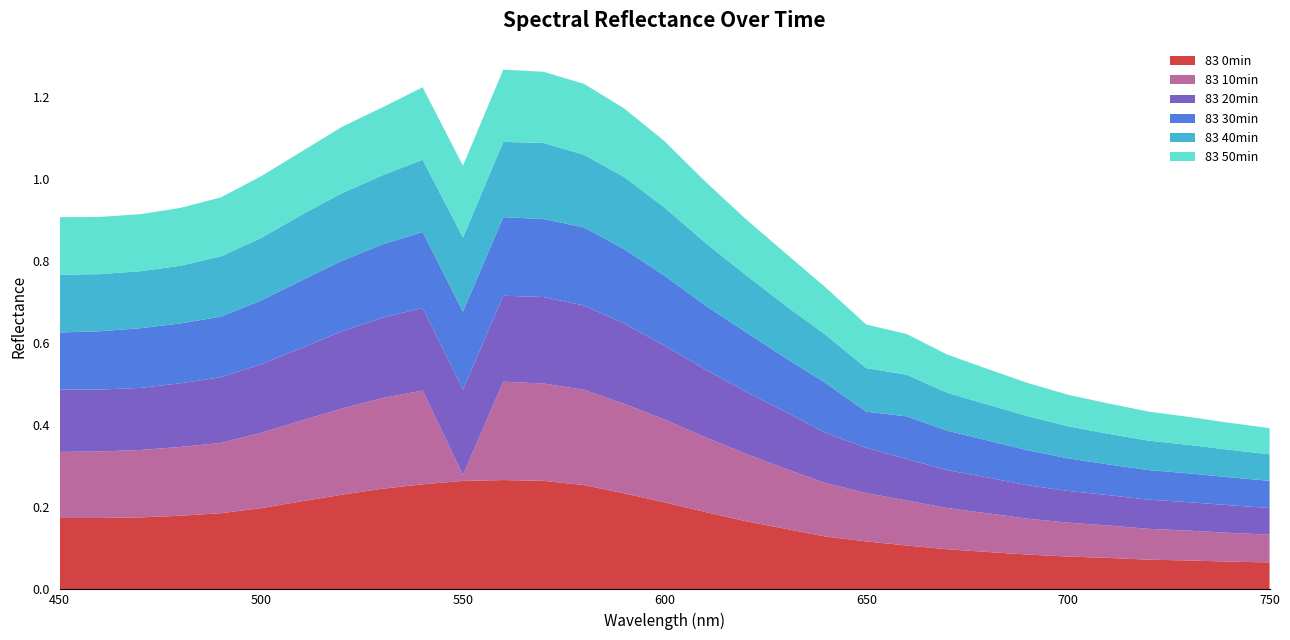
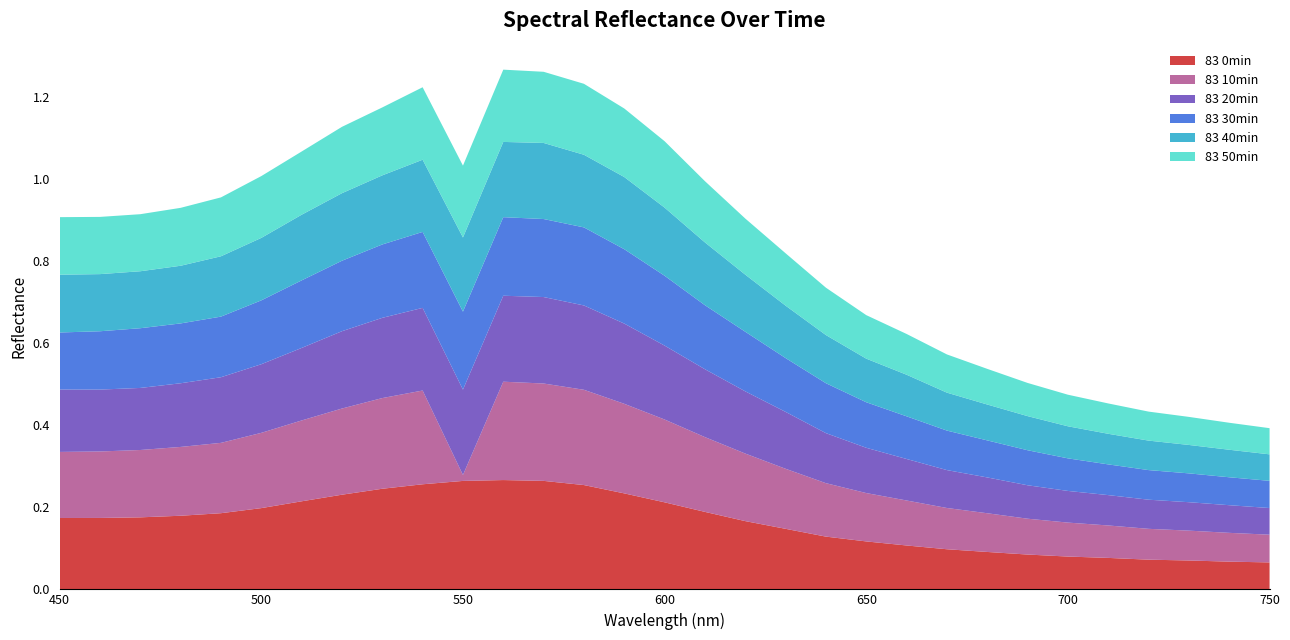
  {
    "83 0min": {
      "450": 0.17,
      "500": 0.20,
      "550": 0.26,
      "600": 0.21,
      "650": 0.12,
      "700": 0.08,
      "750": 0.07
    },
    "83 10min": {
      "450": 0.16,
      "500": 0.18,
      "550": 0.01,
      "600": 0.20,
      "650": 0.12,
      "700": 0.08,
      "750": 0.07
    },
    "83 20min": {
      "450": 0.15,
      "500": 0.17,
      "550": 0.21,
      "600": 0.18,
      "650": 0.11,
      "700": 0.08,
      "750": 0.07
    },
    "83 30min": {
      "450": 0.14,
      "500": 0.16,
      "550": 0.19,
      "600": 0.17,
-     "650": 0.09,
+     "650": 0.11,
      "700": 0.08,
      "750": 0.07
    },
    "83 40min": {
      "450": 0.14,
      "500": 0.15,
      "550": 0.18,
      "600": 0.17,
      "650": 0.11,
      "700": 0.08,
      "750": 0.06
    },
    "83 50min": {
      "450": 0.14,
      "500": 0.15,
      "550": 0.18,
      "600": 0.16,
      "650": 0.11,
      "700": 0.08,
      "750": 0.06
    }
  }
